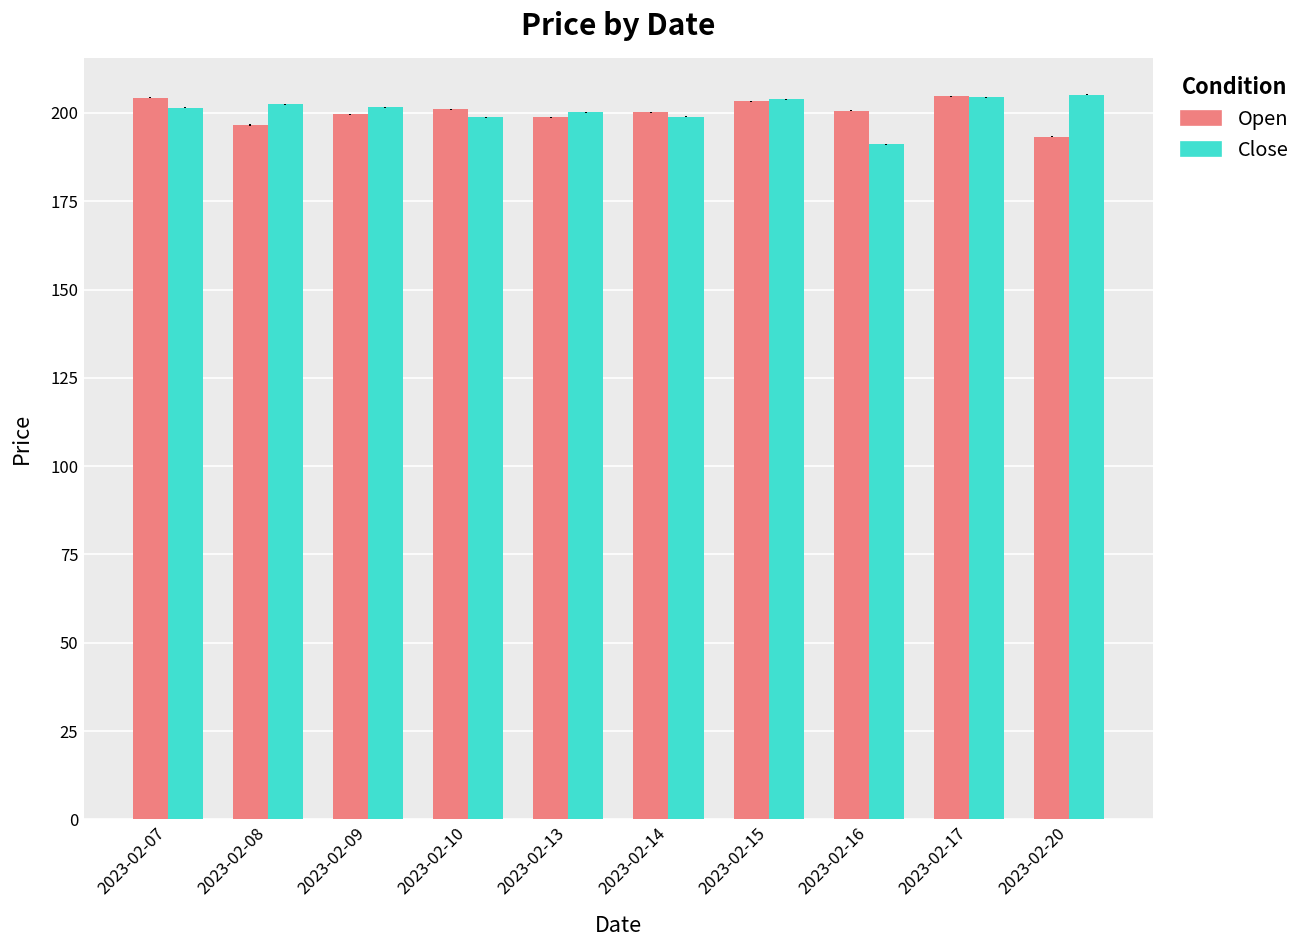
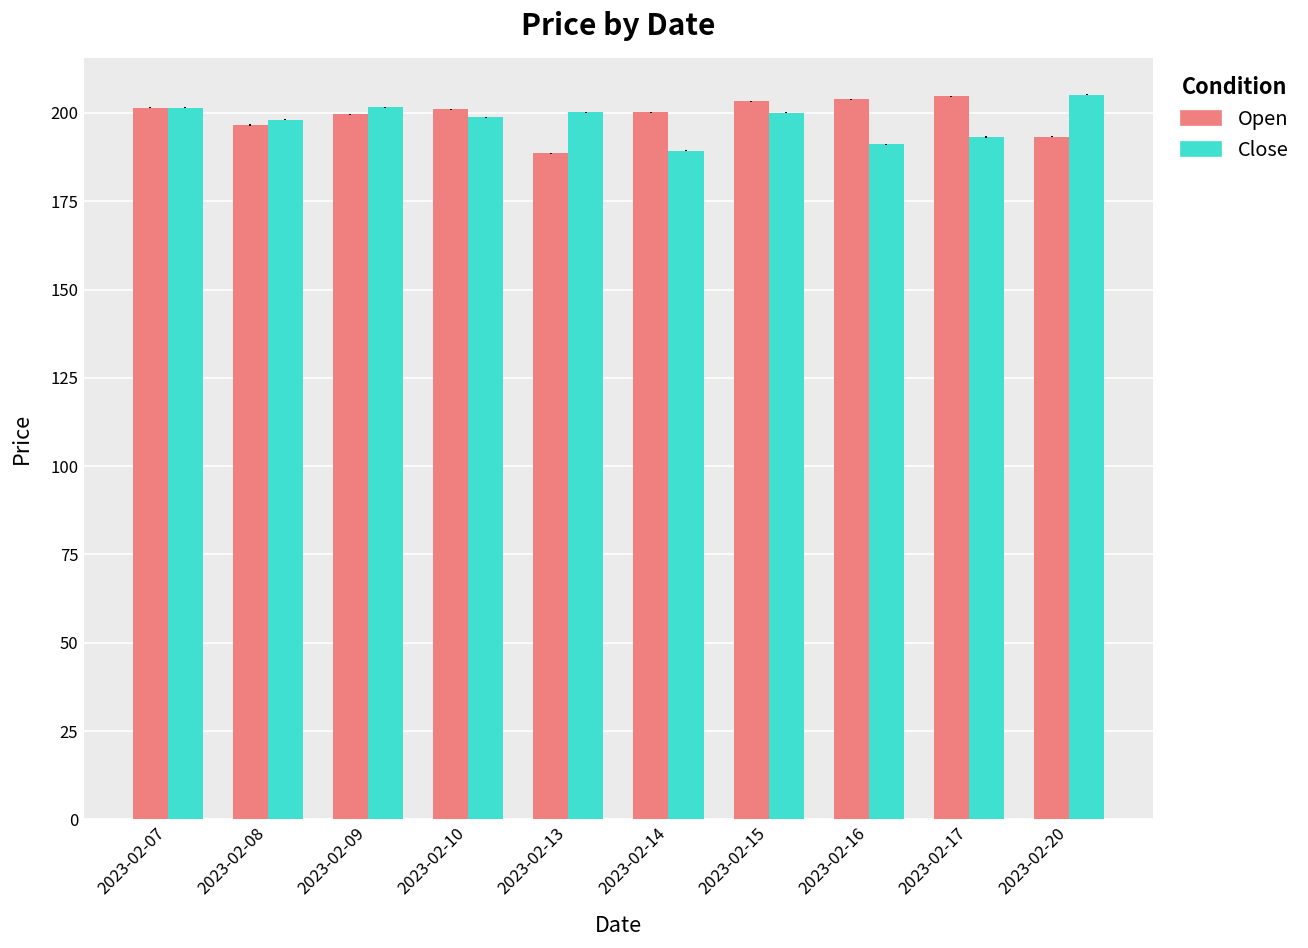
  {
    "Open": {
-     "2023-02-07": 204,
+     "2023-02-07": 201,
      "2023-02-08": 197,
      "2023-02-09": 200,
      "2023-02-10": 201,
-     "2023-02-13": 199,
+     "2023-02-13": 189,
      "2023-02-14": 200,
      "2023-02-15": 203,
-     "2023-02-16": 201,
+     "2023-02-16": 204,
      "2023-02-17": 205,
      "2023-02-20": 193
    },
    "Close": {
      "2023-02-07": 202,
-     "2023-02-08": 203,
+     "2023-02-08": 198,
      "2023-02-09": 202,
      "2023-02-10": 199,
      "2023-02-13": 200,
-     "2023-02-14": 199,
-     "2023-02-15": 204,
+     "2023-02-14": 189,
+     "2023-02-15": 200,
      "2023-02-16": 191,
-     "2023-02-17": 204,
+     "2023-02-17": 193,
      "2023-02-20": 205
    }
  }
